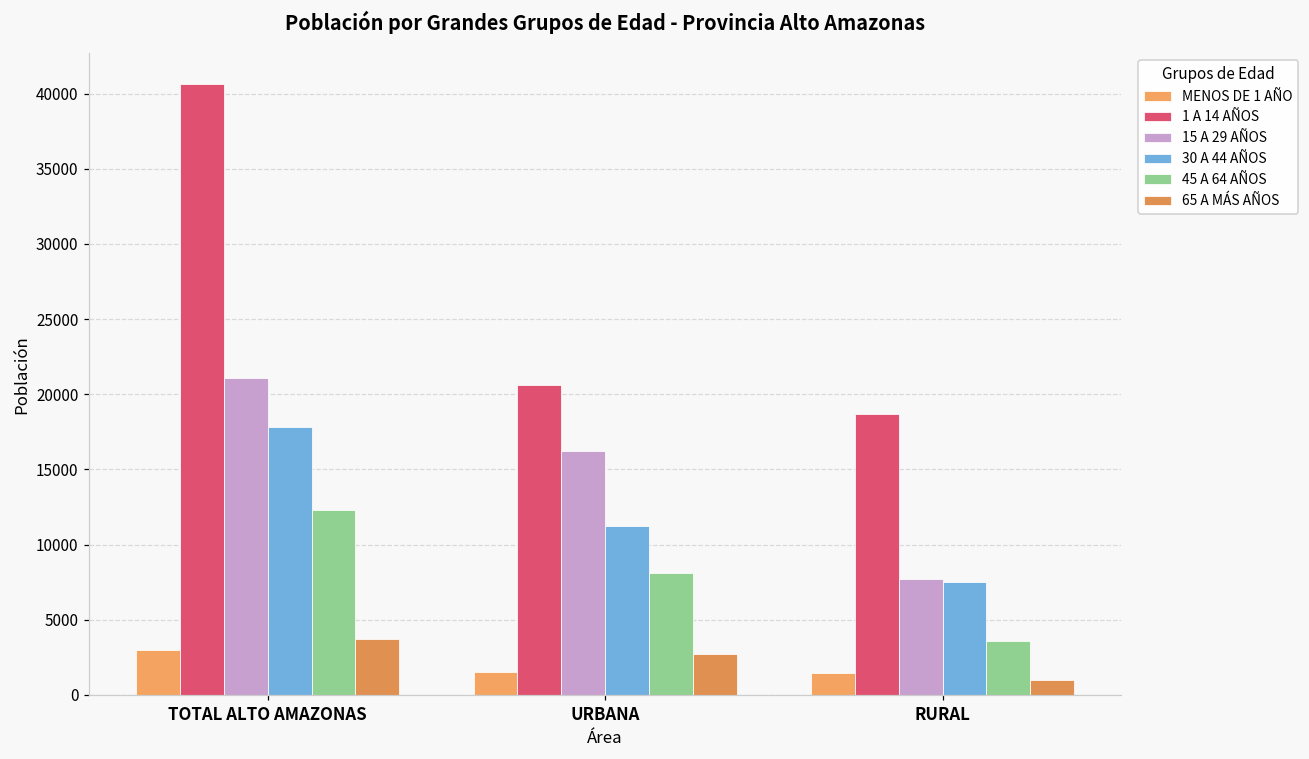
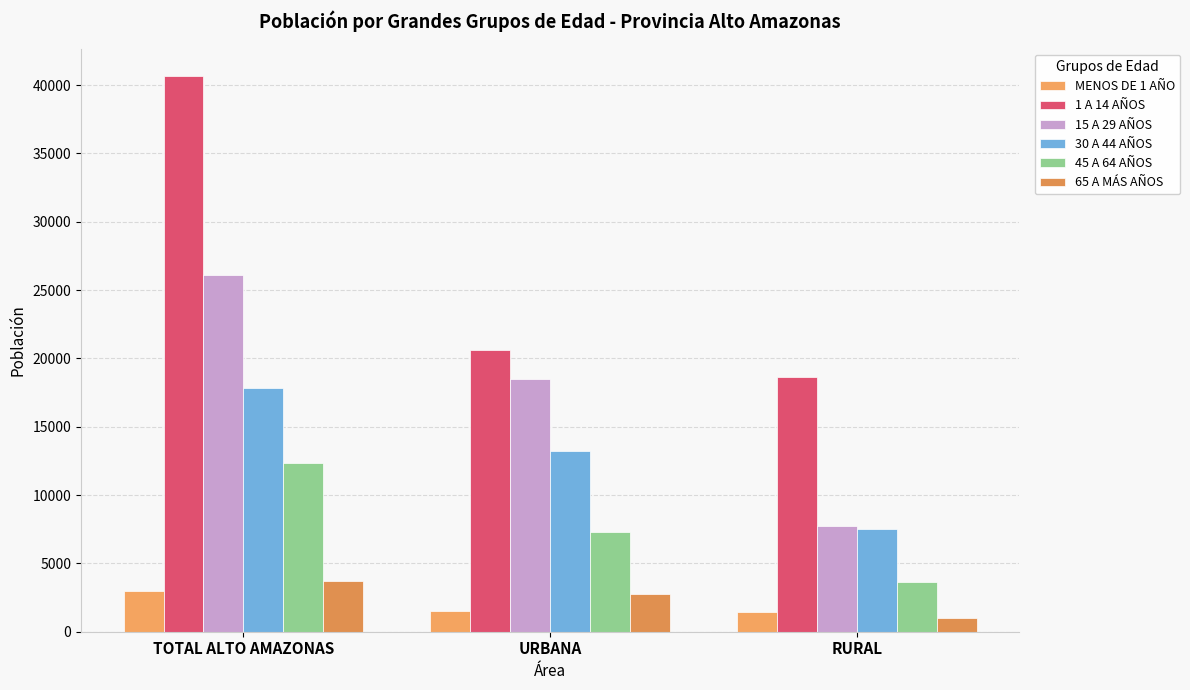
  {
    "1 A 14 AÑOS": {
      "TOTAL ALTO AMAZONAS": 40600,
      "URBANA": 20600,
      "RURAL": 18700
    },
    "15 A 29 AÑOS": {
-     "TOTAL ALTO AMAZONAS": 21100,
-     "URBANA": 16200,
+     "TOTAL ALTO AMAZONAS": 26100,
+     "URBANA": 18500,
      "RURAL": 7700
    },
    "30 A 44 AÑOS": {
      "TOTAL ALTO AMAZONAS": 17800,
-     "URBANA": 11200,
+     "URBANA": 13200,
      "RURAL": 7500
    },
    "45 A 64 AÑOS": {
      "TOTAL ALTO AMAZONAS": 12300,
-     "URBANA": 8100,
+     "URBANA": 7300,
      "RURAL": 3600
    }
  }
